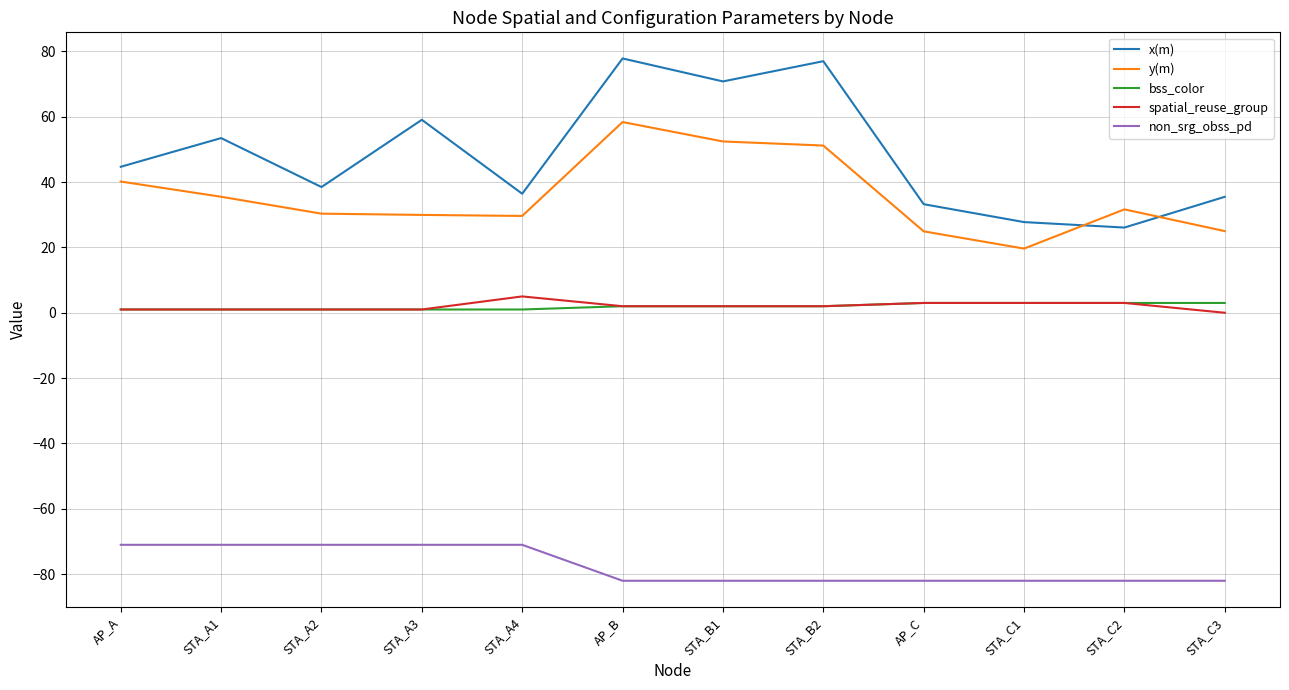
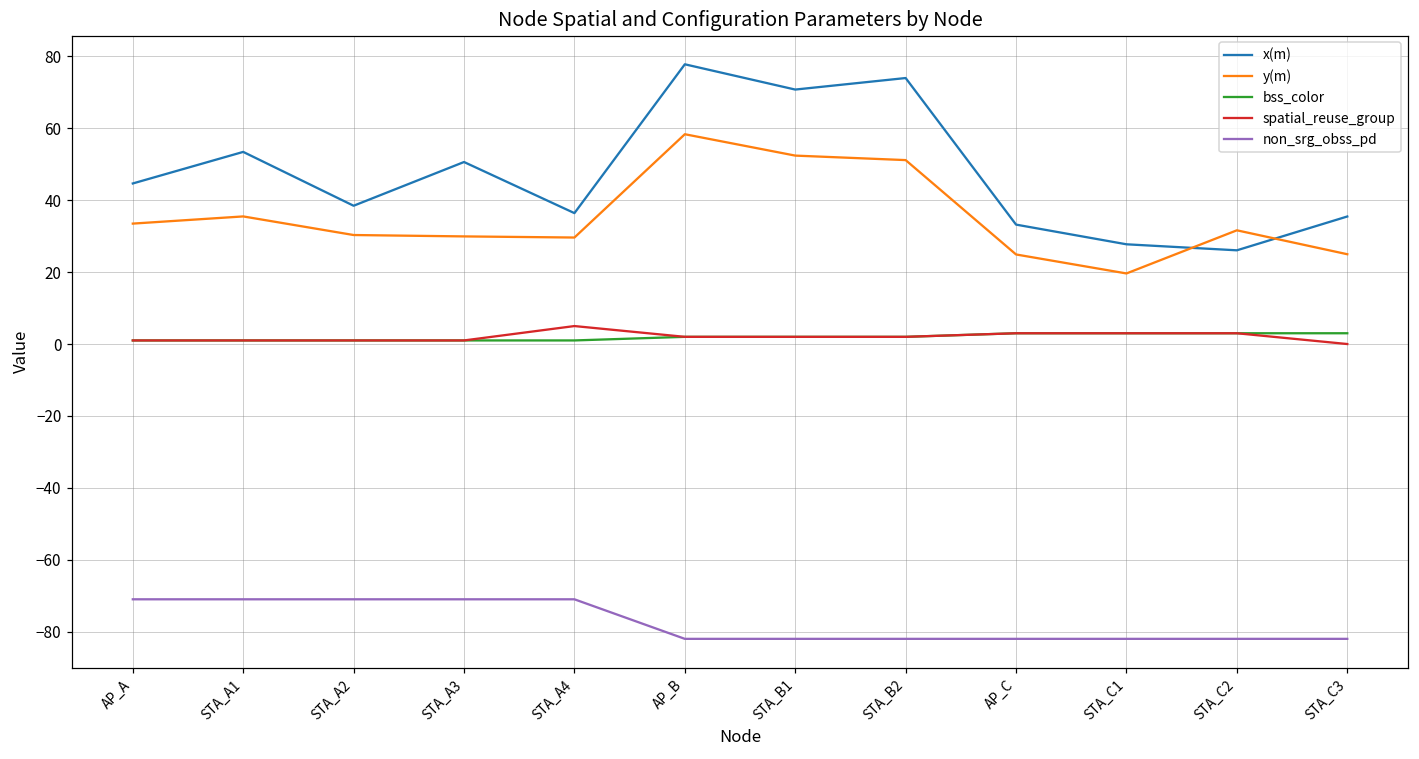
  {
    "x(m)": {
      "AP_A": 45,
      "STA_A1": 53,
      "STA_A2": 38,
-     "STA_A3": 59,
+     "STA_A3": 51,
      "STA_A4": 36,
      "AP_B": 78,
      "STA_B1": 71,
-     "STA_B2": 77,
+     "STA_B2": 74,
      "AP_C": 33,
      "STA_C1": 28,
      "STA_C2": 26,
      "STA_C3": 35
    },
    "y(m)": {
-     "AP_A": 40,
+     "AP_A": 33,
      "STA_A1": 35,
      "STA_A2": 30,
      "STA_A3": 30,
      "STA_A4": 30,
      "AP_B": 58,
      "STA_B1": 52,
      "STA_B2": 51,
      "AP_C": 25,
      "STA_C1": 20,
      "STA_C2": 32,
      "STA_C3": 25
    },
    "bss_color": {
      "STA_A4": 1,
      "STA_C3": 3
    },
    "spatial_reuse_group": {
      "STA_A4": 5,
      "STA_C3": 0
    },
    "non_srg_obss_pd": {
      "AP_A": -71,
      "STA_A1": -71,
      "STA_A2": -71,
      "STA_A3": -71,
      "STA_A4": -71,
      "AP_B": -82,
      "STA_B1": -82,
      "STA_B2": -82,
      "AP_C": -82,
      "STA_C1": -82,
      "STA_C2": -82,
      "STA_C3": -82
    }
  }
